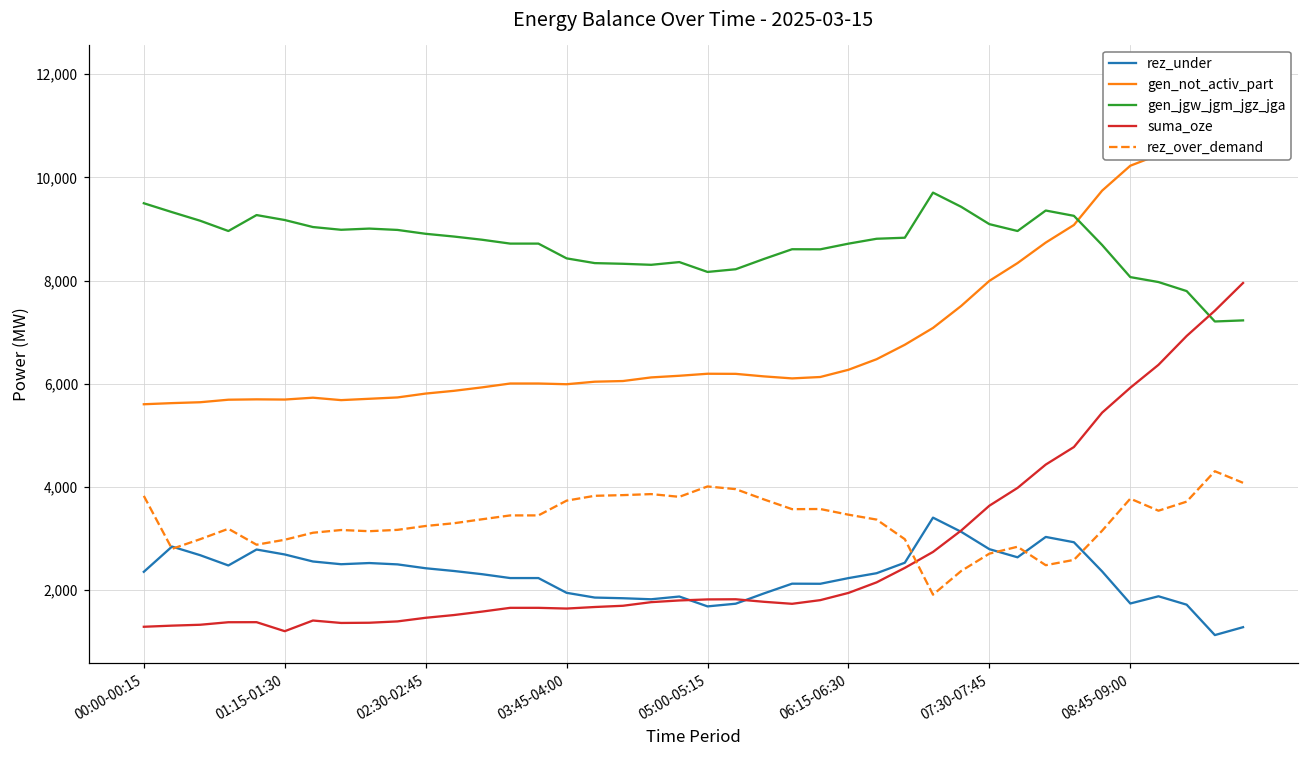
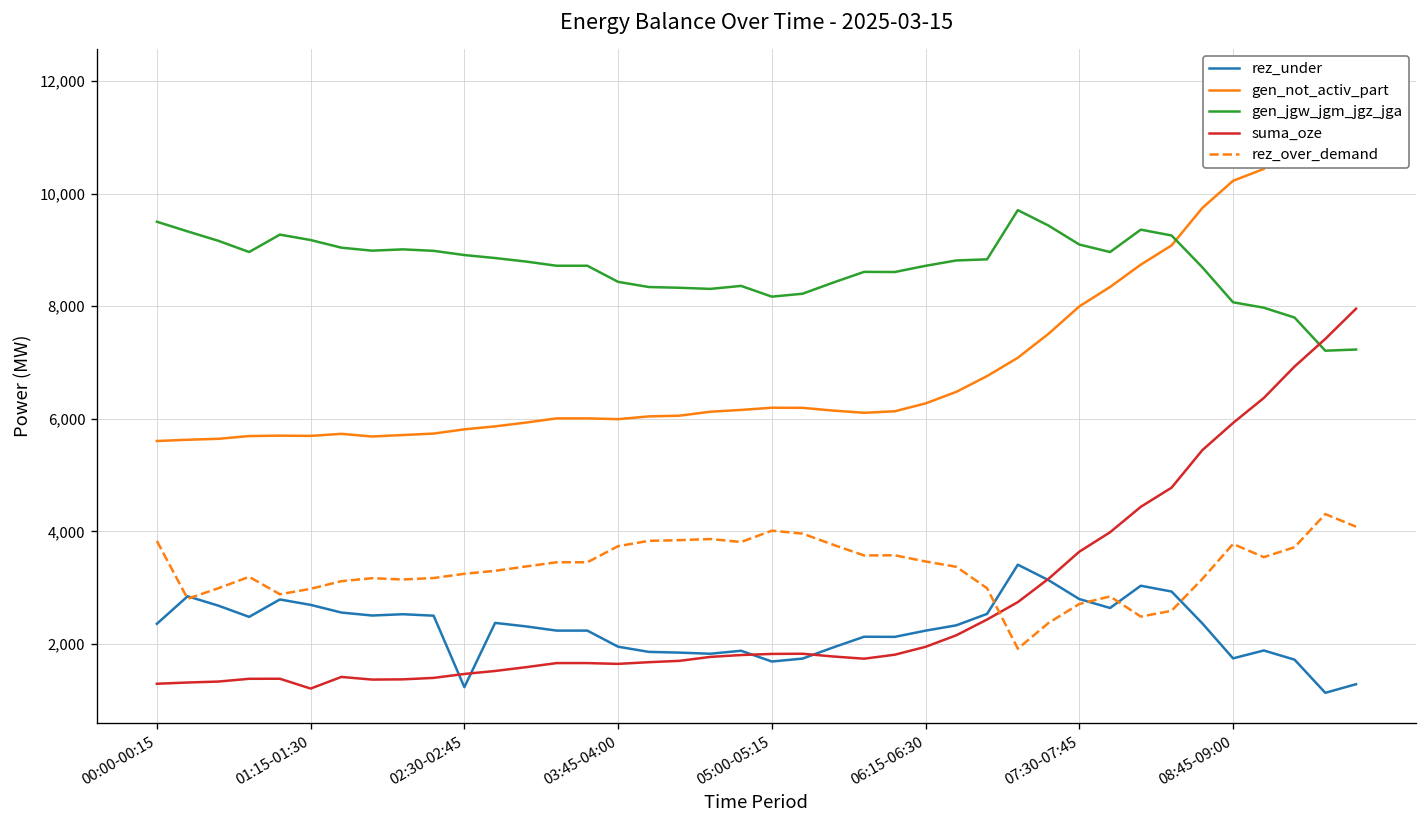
  {
    "rez_under": {
      "00:00-00:15": "2,400",
      "01:15-01:30": "2,700",
-     "02:30-02:45": "2,400",
+     "02:30-02:45": "1,200",
      "03:45-04:00": "2,000",
      "05:00-05:15": "1,700",
      "06:15-06:30": "2,200",
      "07:30-07:45": "2,800",
      "08:45-09:00": "1,700"
    },
    "gen_jgw_jgm_jgz_jga": {
      "00:00-00:15": "9,500",
      "01:15-01:30": "9,200",
      "02:30-02:45": "8,900",
      "03:45-04:00": "8,400",
      "05:00-05:15": "8,200",
      "06:15-06:30": "8,700",
      "07:30-07:45": "9,100",
      "08:45-09:00": "8,100"
    },
    "suma_oze": {
      "00:00-00:15": "1,300",
      "01:15-01:30": "1,200",
      "02:30-02:45": "1,500",
      "03:45-04:00": "1,600",
      "05:00-05:15": "1,800",
      "06:15-06:30": "1,900",
      "07:30-07:45": "3,600",
      "08:45-09:00": "5,900"
    }
  }
